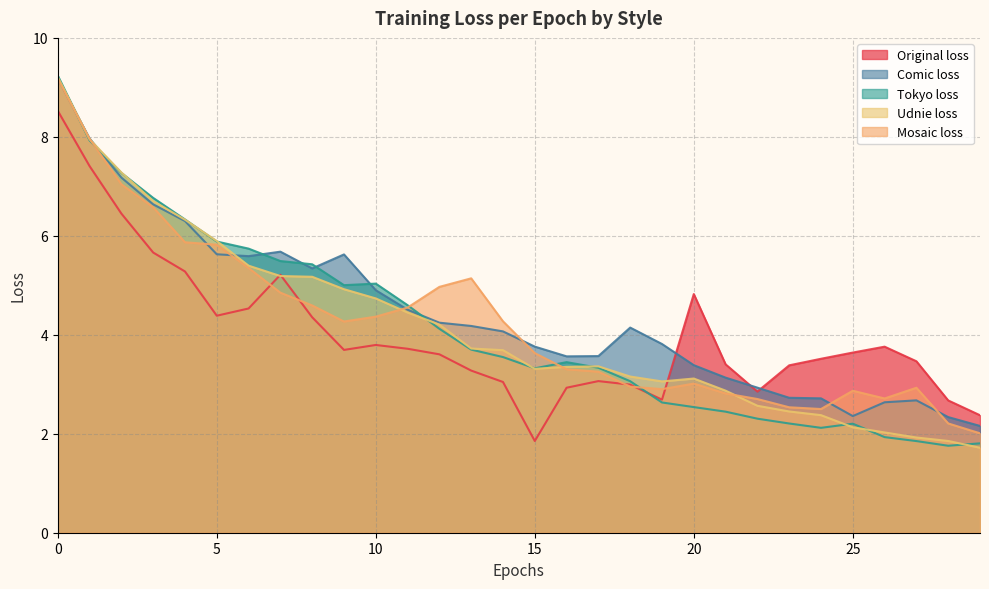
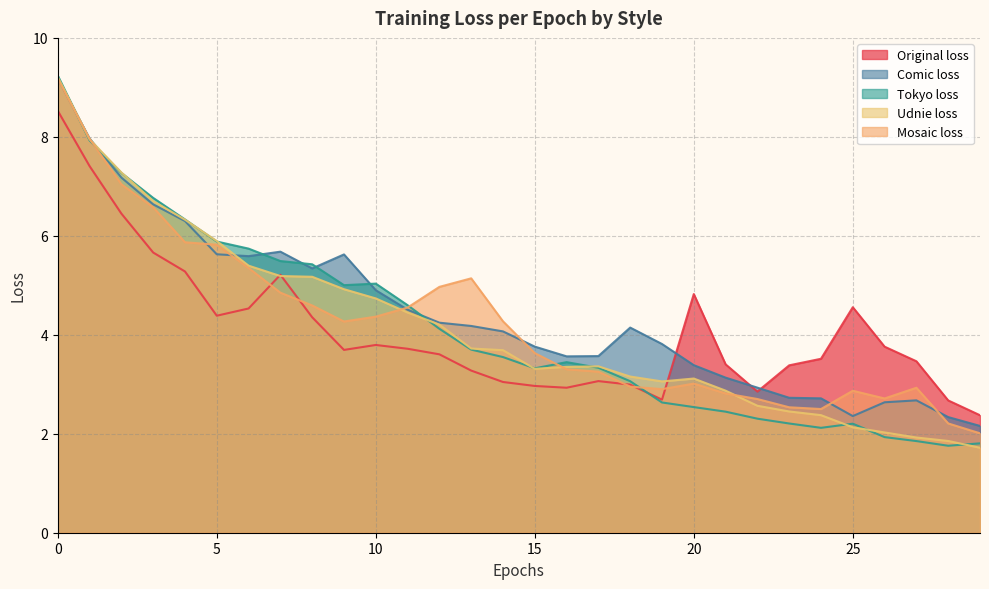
  {
    "Original loss": {
      "0": 8.5,
      "5": 4.4,
      "10": 3.8,
-     "15": 1.9,
+     "15": 3.0,
      "20": 4.8,
-     "25": 3.6
+     "25": 4.6
    }
  }
